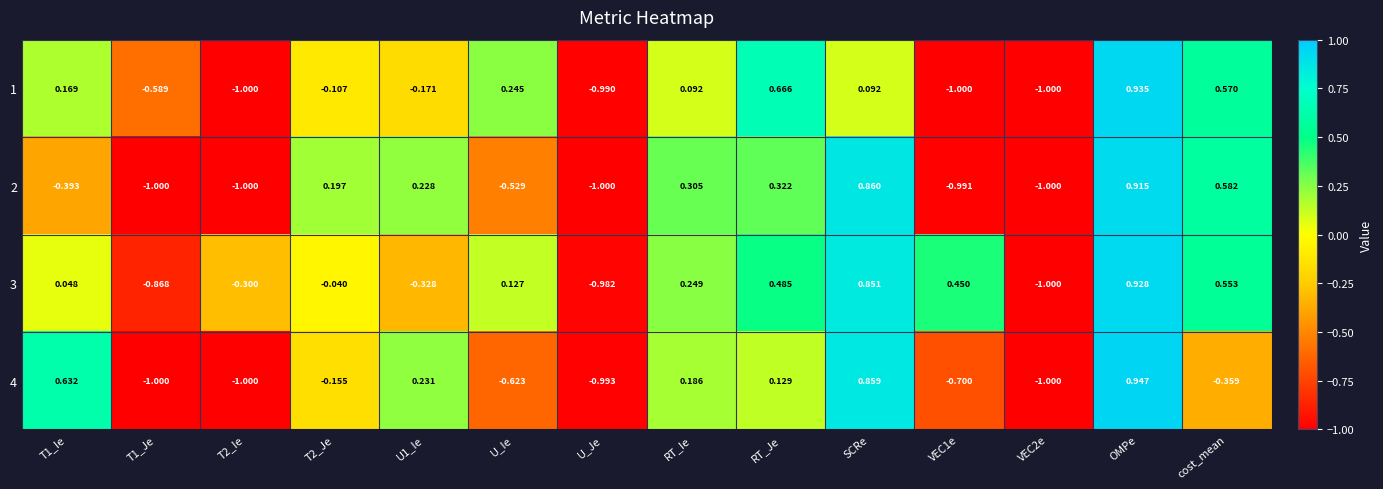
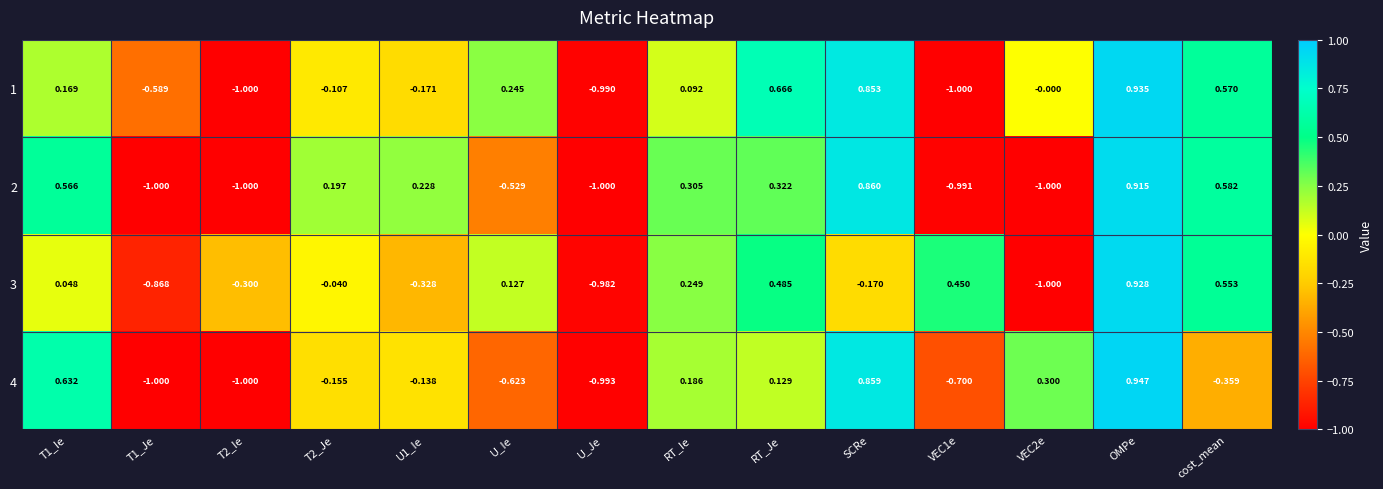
  {
    "1": {
      "T1_Ie": 0.169,
      "T1_Je": -0.589,
      "T2_Ie": -1.000,
      "T2_Je": -0.107,
      "U1_Ie": -0.171,
      "U_Ie": 0.245,
      "U_Je": -0.990,
      "RT_Ie": 0.092,
      "RT_Je": 0.666,
-     "SCRe": 0.092,
+     "SCRe": 0.853,
      "VEC1e": -1.000,
-     "VEC2e": -1.000,
+     "VEC2e": -0.000,
      "OMPe": 0.935,
      "cost_mean": 0.570
    },
    "2": {
-     "T1_Ie": -0.393,
+     "T1_Ie": 0.566,
      "T1_Je": -1.000,
      "T2_Ie": -1.000,
      "T2_Je": 0.197,
      "U1_Ie": 0.228,
      "U_Ie": -0.529,
      "U_Je": -1.000,
      "RT_Ie": 0.305,
      "RT_Je": 0.322,
      "SCRe": 0.860,
      "VEC1e": -0.991,
      "VEC2e": -1.000,
      "OMPe": 0.915,
      "cost_mean": 0.582
    },
    "3": {
      "T1_Ie": 0.048,
      "T1_Je": -0.868,
      "T2_Ie": -0.300,
      "T2_Je": -0.040,
      "U1_Ie": -0.328,
      "U_Ie": 0.127,
      "U_Je": -0.982,
      "RT_Ie": 0.249,
      "RT_Je": 0.485,
-     "SCRe": 0.851,
+     "SCRe": -0.170,
      "VEC1e": 0.450,
      "VEC2e": -1.000,
      "OMPe": 0.928,
      "cost_mean": 0.553
    },
    "4": {
      "T1_Ie": 0.632,
      "T1_Je": -1.000,
      "T2_Ie": -1.000,
      "T2_Je": -0.155,
-     "U1_Ie": 0.231,
+     "U1_Ie": -0.138,
      "U_Ie": -0.623,
      "U_Je": -0.993,
      "RT_Ie": 0.186,
      "RT_Je": 0.129,
      "SCRe": 0.859,
      "VEC1e": -0.700,
-     "VEC2e": -1.000,
+     "VEC2e": 0.300,
      "OMPe": 0.947,
      "cost_mean": -0.359
    }
  }
